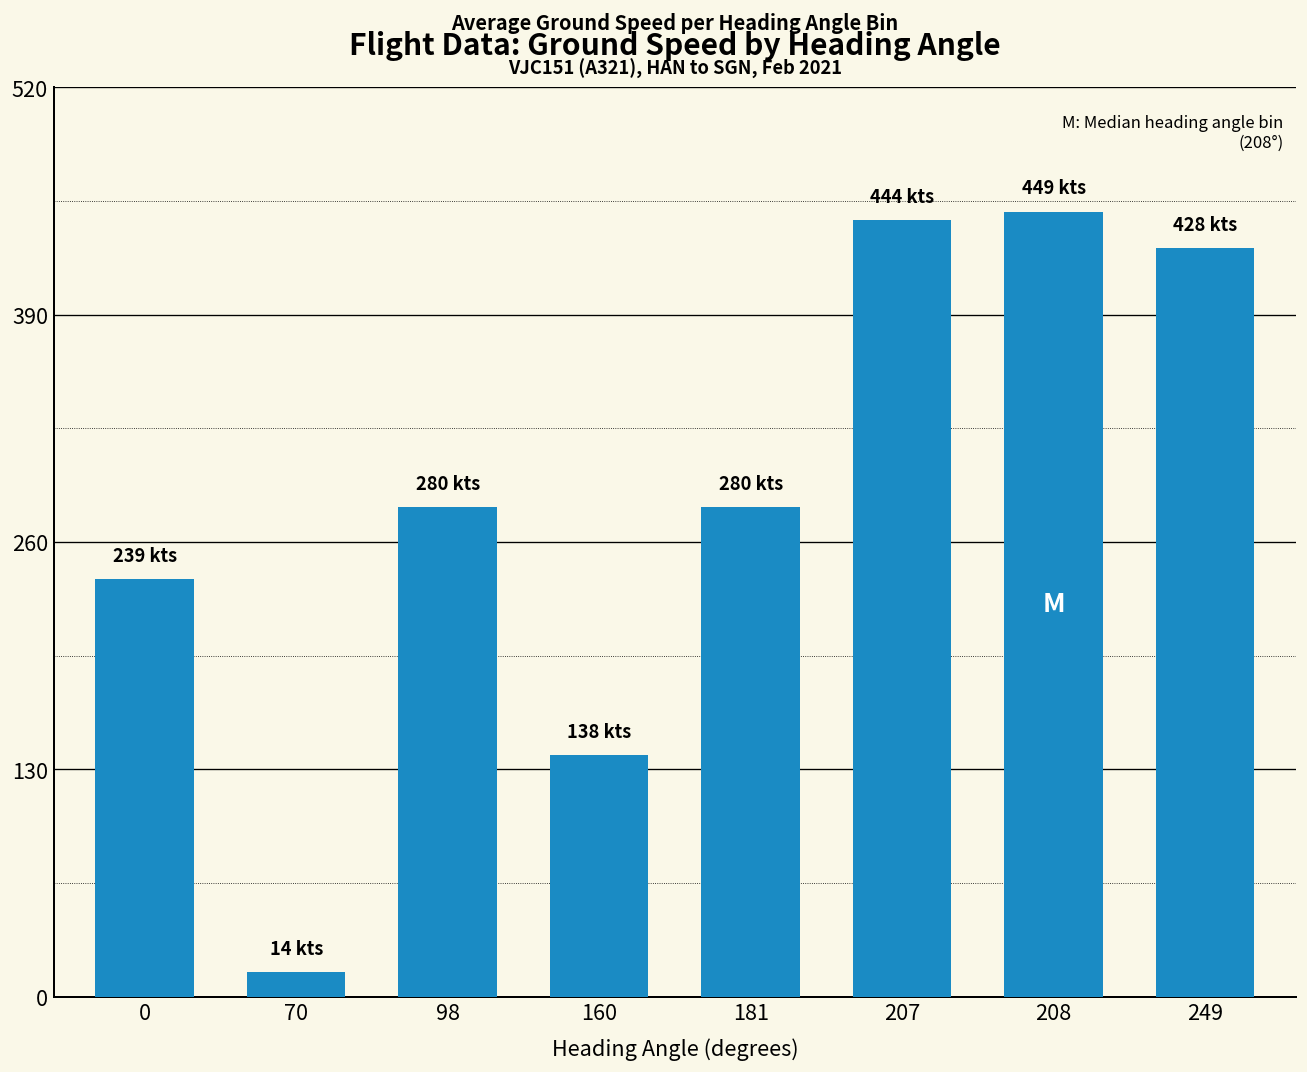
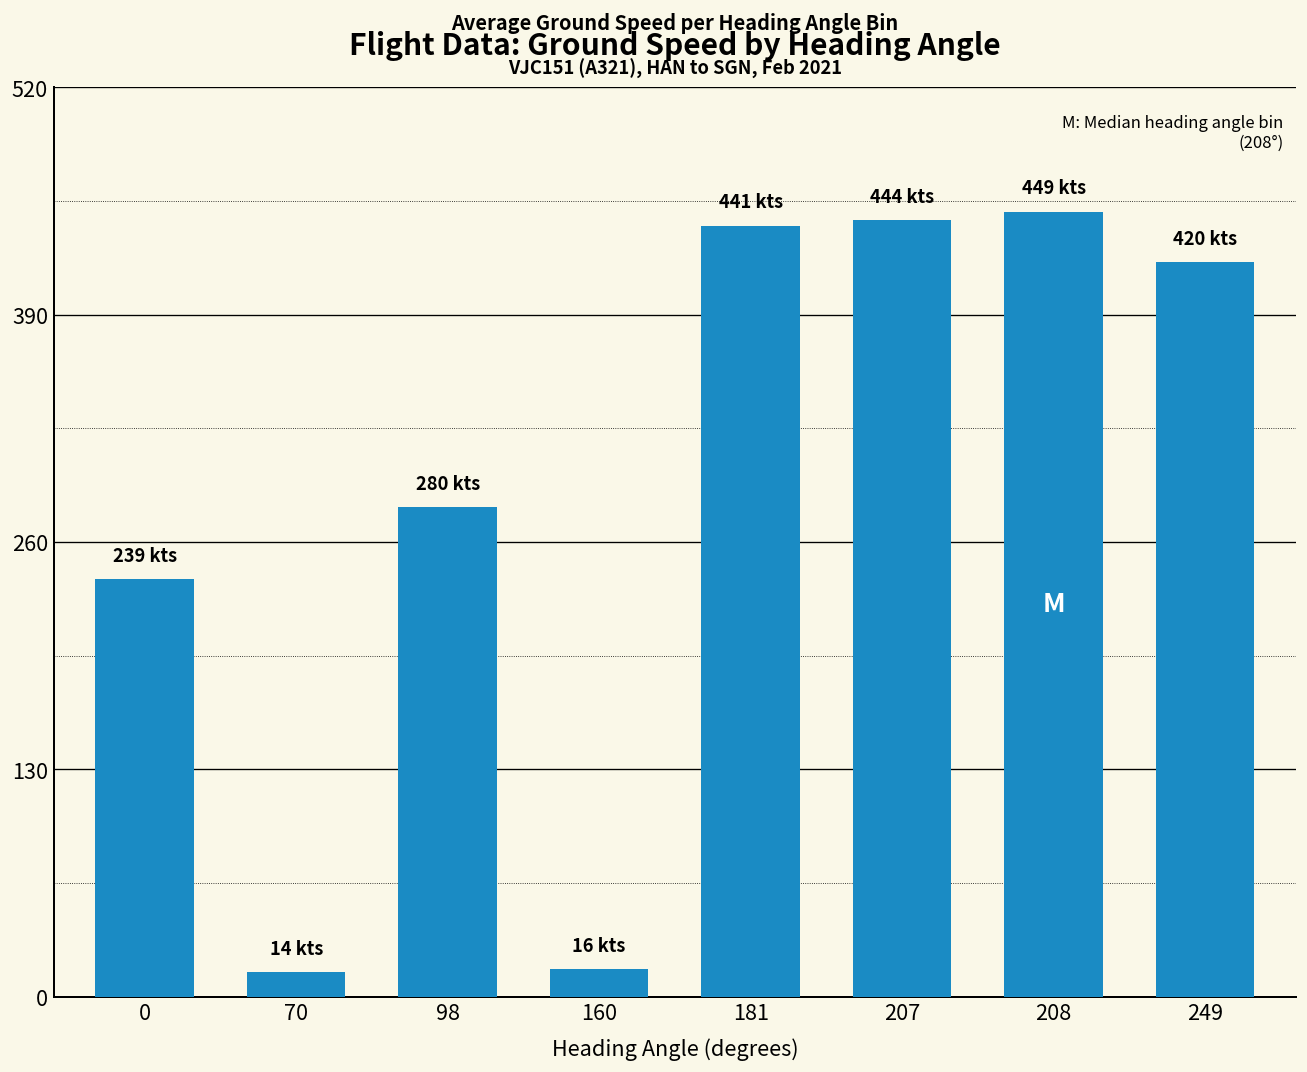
  {
    "0": 239,
    "70": 14,
    "98": 280,
-   "160": 138,
-   "181": 280,
+   "160": 16,
+   "181": 441,
    "207": 444,
    "208": 449,
-   "249": 428
+   "249": 420
  }
